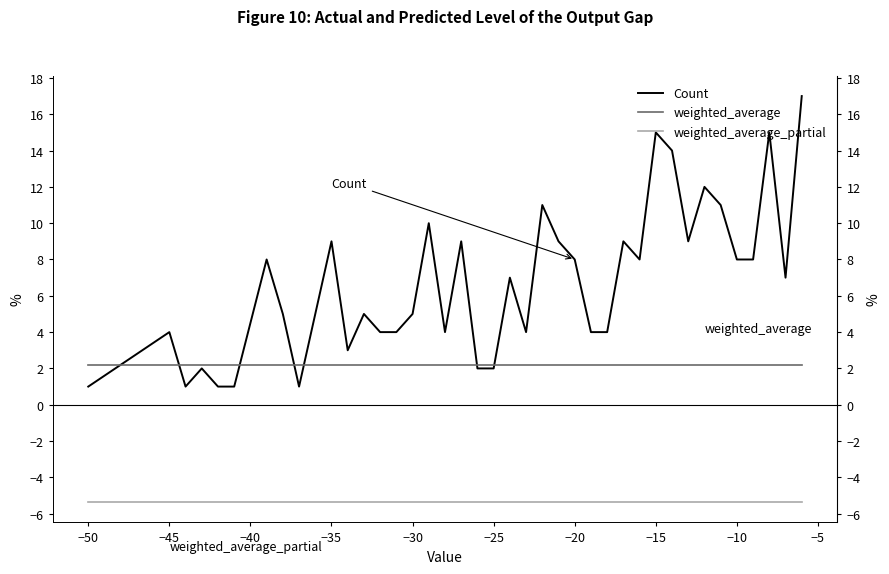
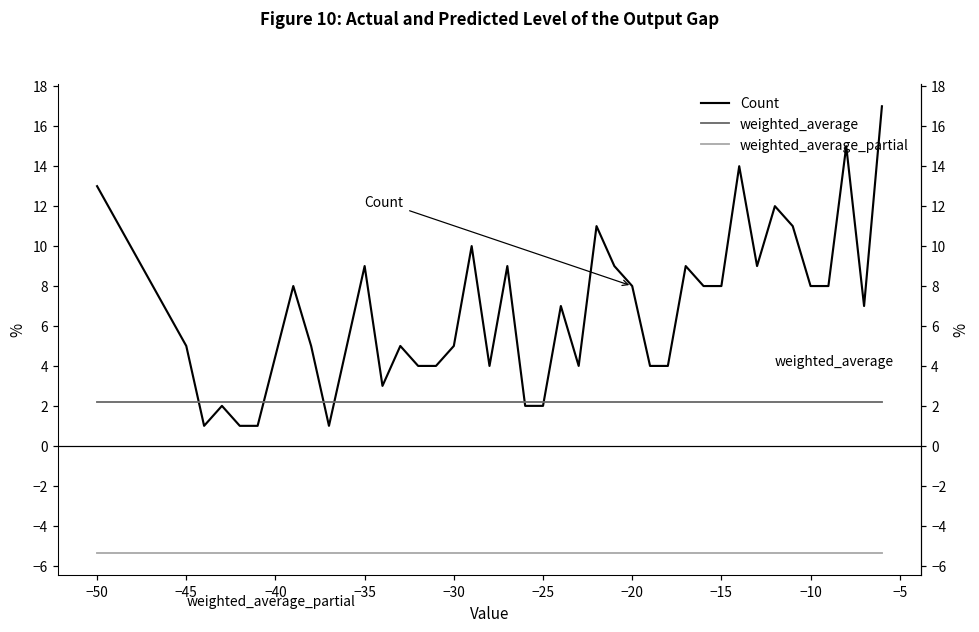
  {
    "Count": {
-     "−50": 1,
-     "−45": 4,
+     "−50": 13,
+     "−45": 5,
      "−35": 9,
      "−30": 5,
      "−25": 2,
      "−20": 8,
-     "−15": 15,
+     "−15": 8,
      "−10": 8
    },
    "weighted_average": {
      "−50": 2.2,
      "−45": 2.2,
      "−35": 2.2,
      "−30": 2.2,
      "−25": 2.2,
      "−20": 2.2,
      "−15": 2.2,
      "−10": 2.2
    },
    "weighted_average_partial": {
      "−50": -5.4,
      "−45": -5.4,
      "−35": -5.4,
      "−30": -5.4,
      "−25": -5.4,
      "−20": -5.4,
      "−15": -5.4,
      "−10": -5.4
    }
  }
